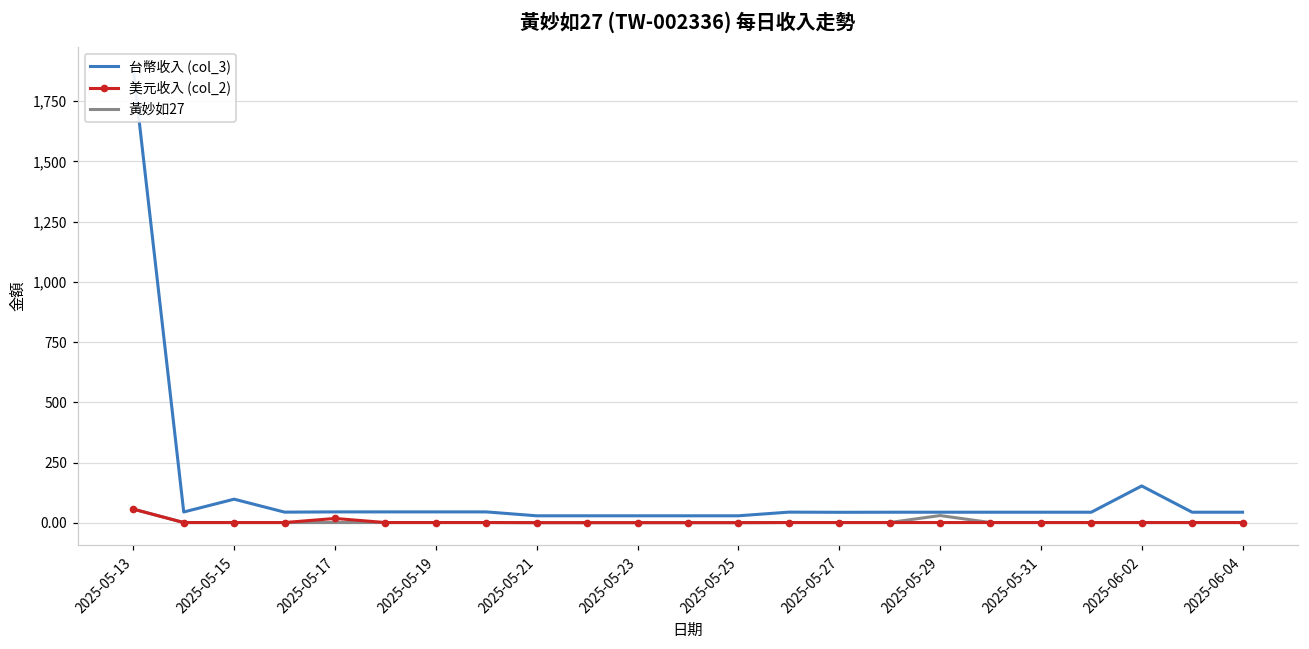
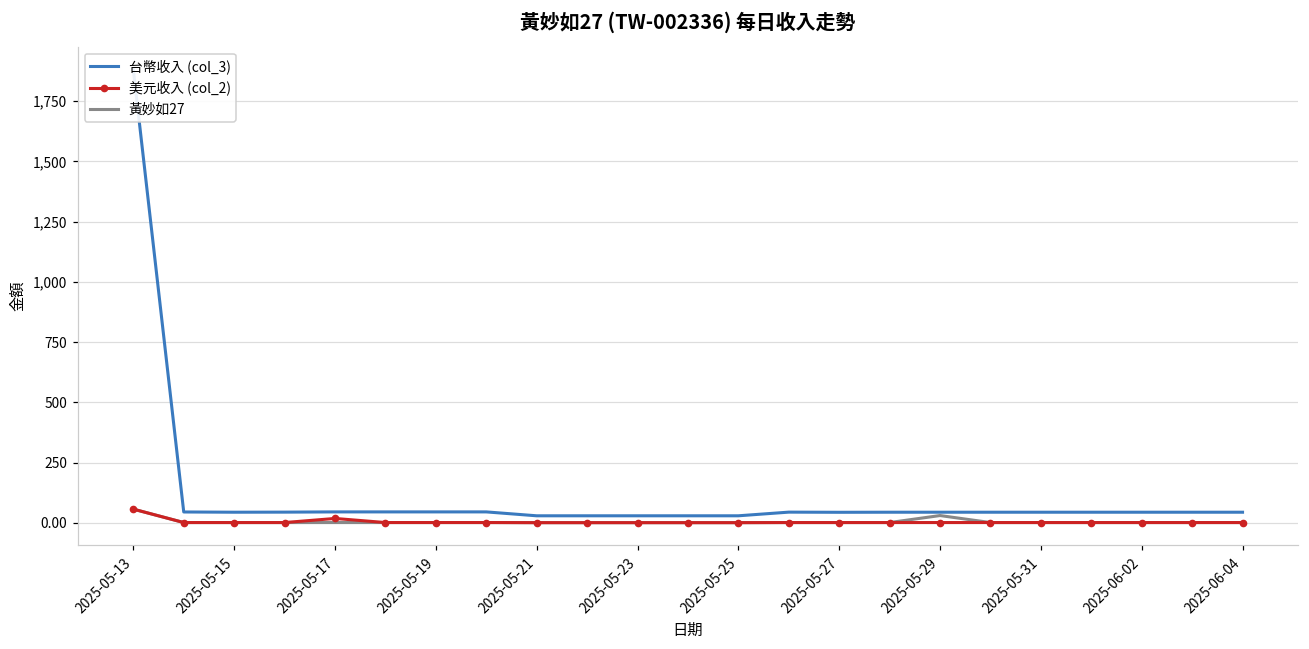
  {
    "台幣收入 (col_3)": {
-     "2025-05-15": 100,
+     "2025-05-15": 40,
      "2025-05-17": 50,
      "2025-05-19": 50,
      "2025-05-21": 30,
      "2025-05-23": 30,
      "2025-05-25": 30,
      "2025-05-27": 40,
      "2025-05-29": 40,
      "2025-05-31": 40,
-     "2025-06-02": 150,
+     "2025-06-02": 40,
      "2025-06-04": 40
    },
    "美元收入 (col_2)": {
      "2025-05-17": 20,
      "2025-05-29": 0
    },
    "黃妙如27": {
      "2025-05-17": 0,
      "2025-05-29": 30
    }
  }
